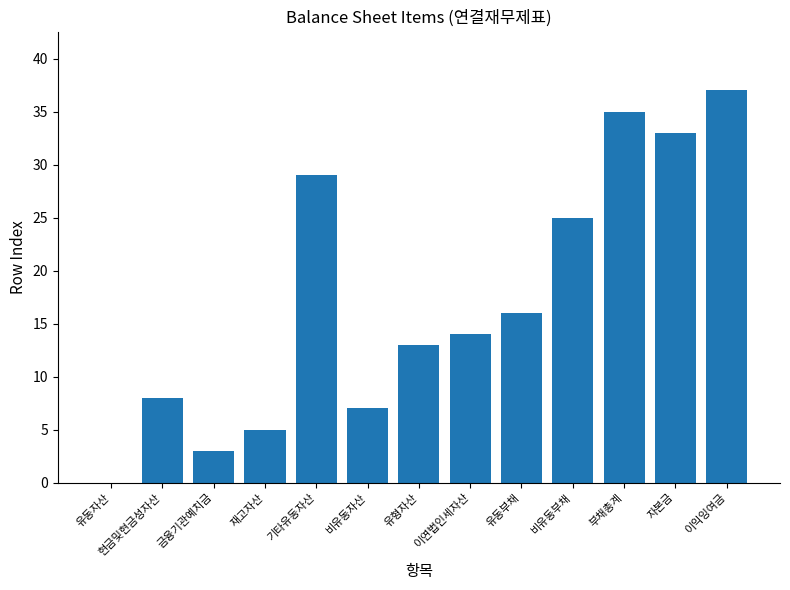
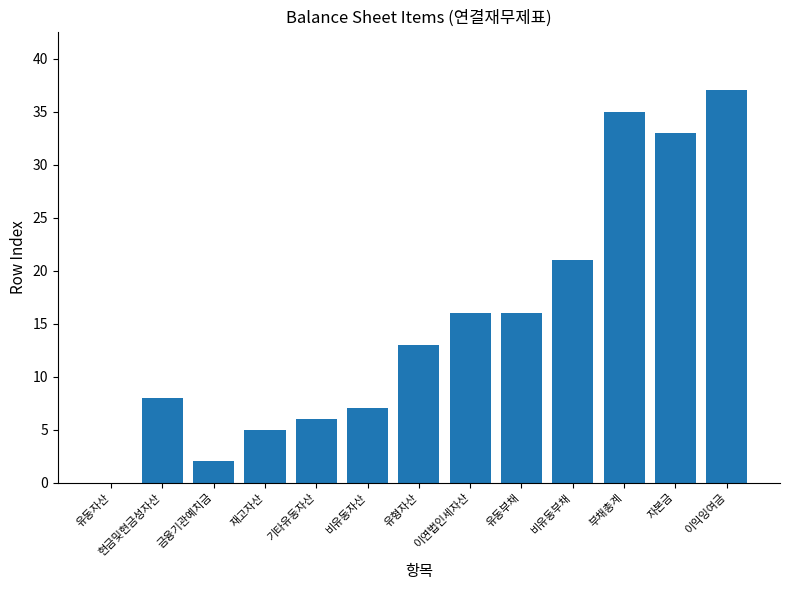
  {
    "유동자산": 0,
    "현금및현금성자산": 8,
-   "금융기관예치금": 3,
+   "금융기관예치금": 2,
    "재고자산": 5,
-   "기타유동자산": 29,
+   "기타유동자산": 6,
    "비유동자산": 7,
    "유형자산": 13,
-   "이연법인세자산": 14,
+   "이연법인세자산": 16,
    "유동부채": 16,
-   "비유동부채": 25,
+   "비유동부채": 21,
    "부채총계": 35,
    "자본금": 33,
    "이익잉여금": 37
  }
